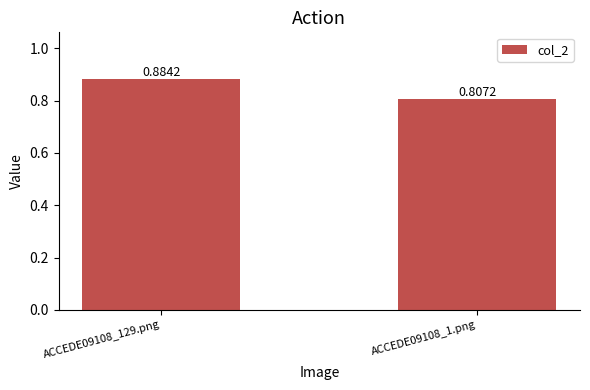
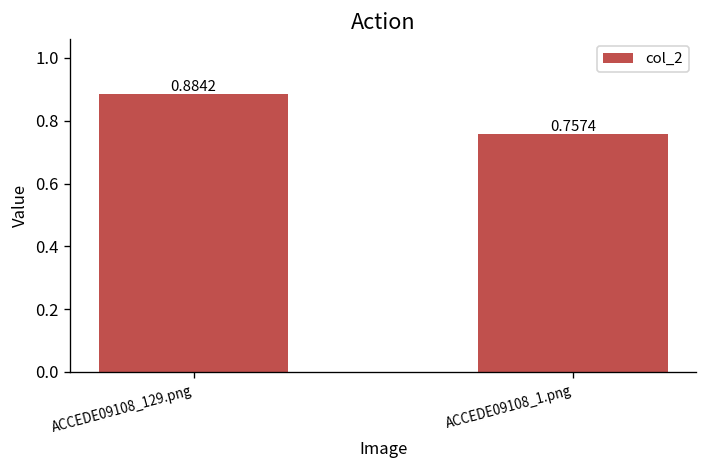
  {
    "ACCEDE09108_129.png": 0.8842,
-   "ACCEDE09108_1.png": 0.8072
+   "ACCEDE09108_1.png": 0.7574
  }
